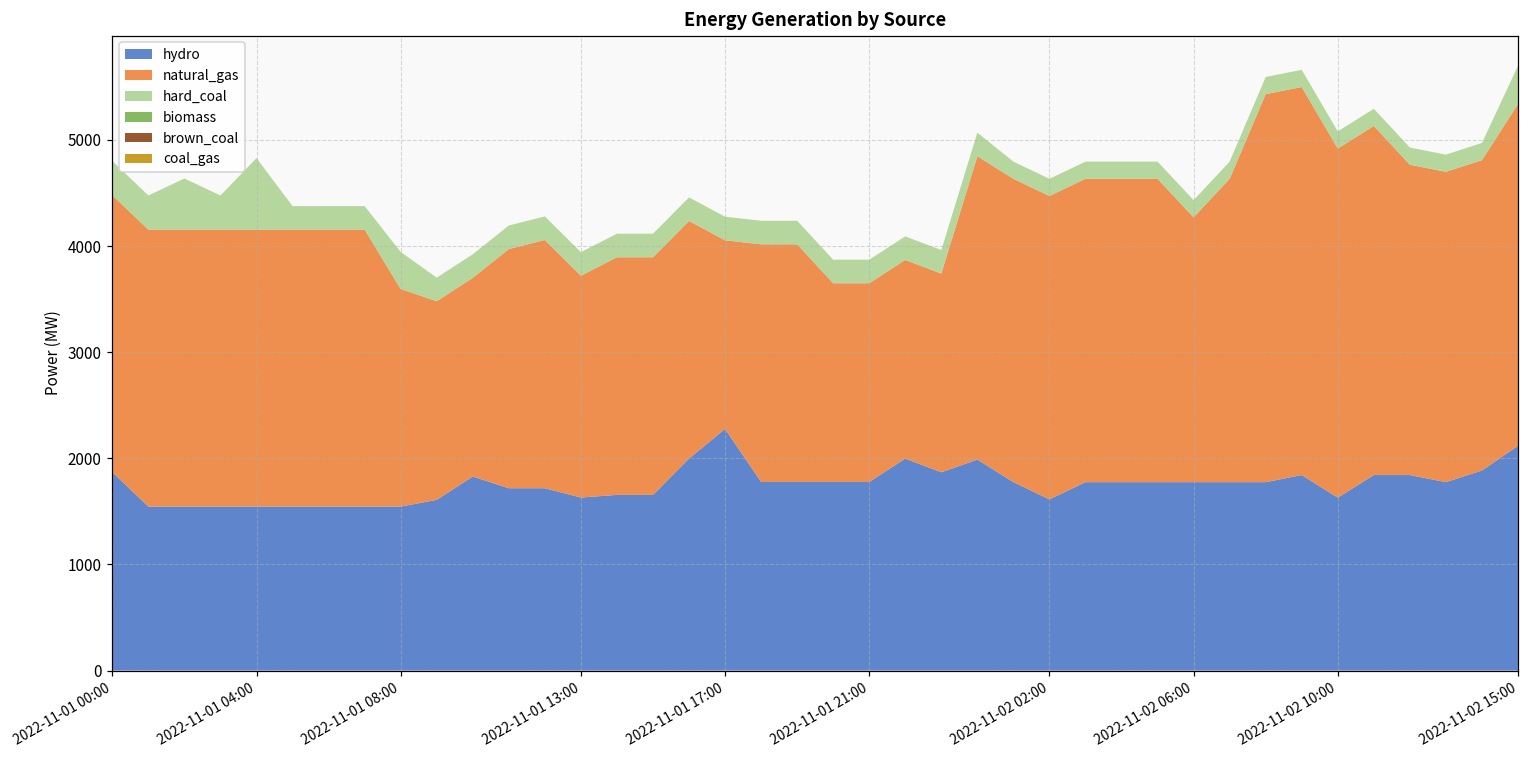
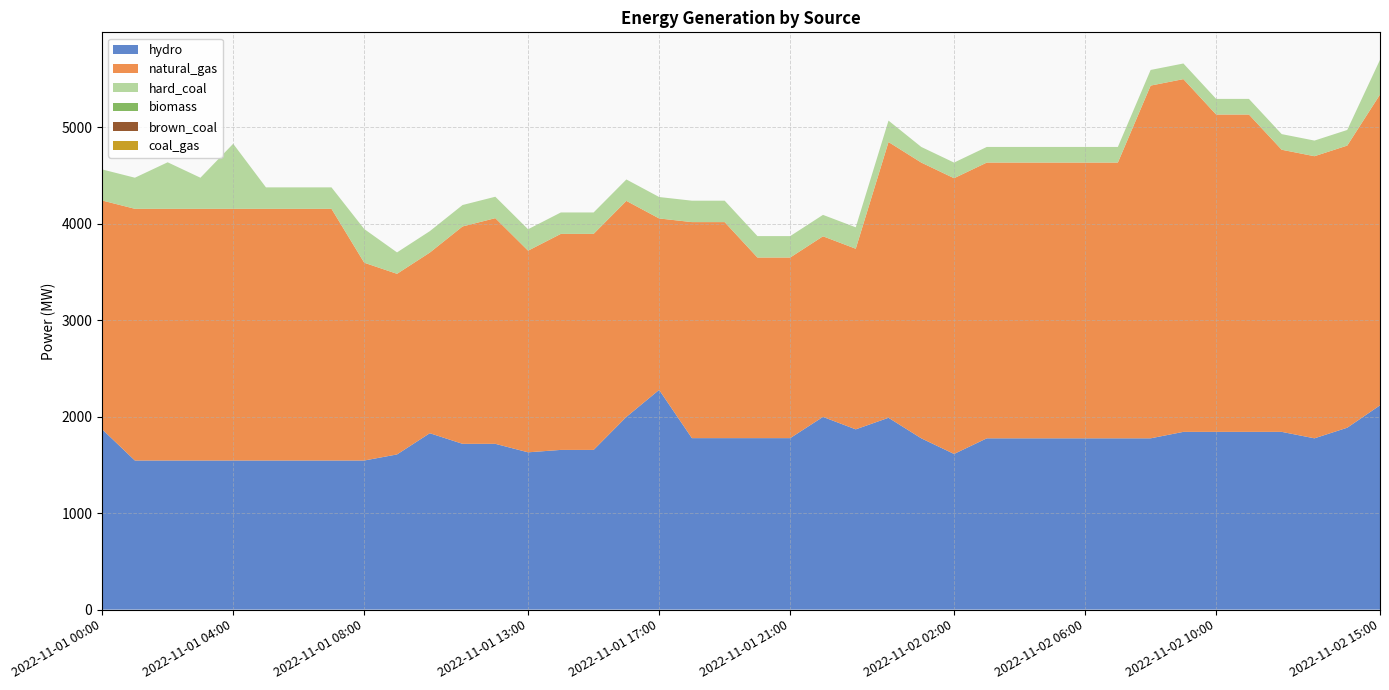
  {
    "hydro": {
      "2022-11-01 00:00": 1900,
      "2022-11-01 04:00": 1500,
      "2022-11-01 08:00": 1500,
      "2022-11-01 13:00": 1600,
      "2022-11-01 17:00": 2300,
      "2022-11-01 21:00": 1800,
      "2022-11-02 02:00": 1600,
      "2022-11-02 06:00": 1800,
-     "2022-11-02 10:00": 1600,
+     "2022-11-02 10:00": 1800,
      "2022-11-02 15:00": 2100
    },
    "natural_gas": {
-     "2022-11-01 00:00": 2600,
+     "2022-11-01 00:00": 2400,
      "2022-11-01 04:00": 2600,
      "2022-11-01 08:00": 2100,
      "2022-11-01 13:00": 2100,
      "2022-11-01 17:00": 1800,
      "2022-11-01 21:00": 1900,
      "2022-11-02 02:00": 2900,
-     "2022-11-02 06:00": 2500,
+     "2022-11-02 06:00": 2900,
      "2022-11-02 10:00": 3300,
      "2022-11-02 15:00": 3200
    }
  }
